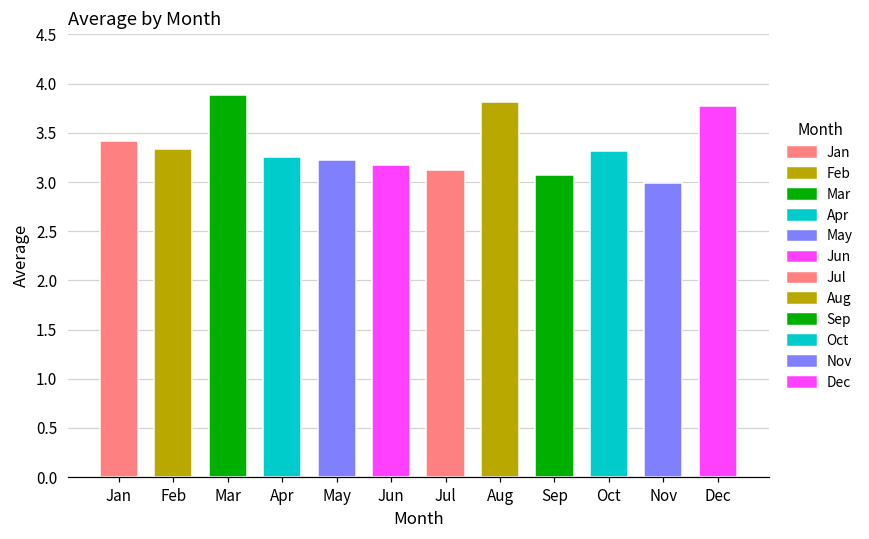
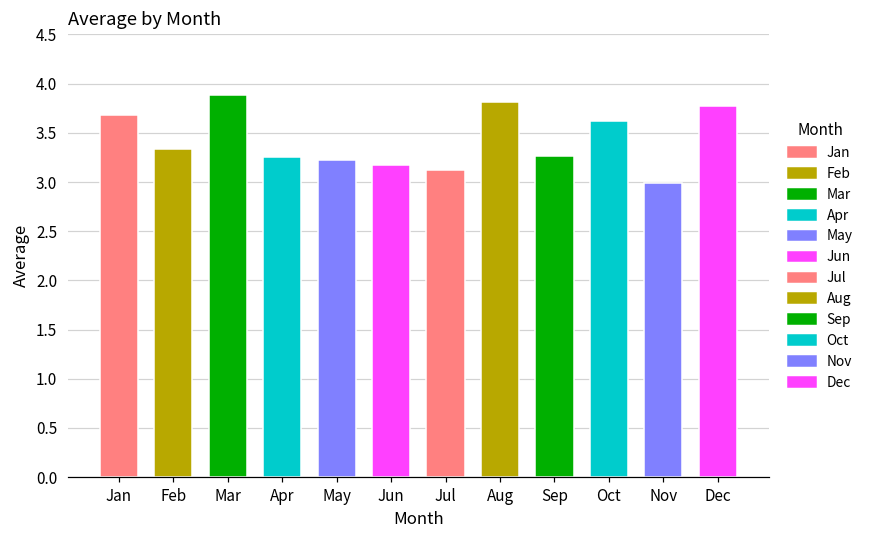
  {
-   "Jan": 3.4,
+   "Jan": 3.7,
    "Feb": 3.3,
    "Mar": 3.9,
    "Apr": 3.3,
    "May": 3.2,
    "Jun": 3.2,
    "Jul": 3.1,
    "Aug": 3.8,
-   "Sep": 3.1,
-   "Oct": 3.3,
+   "Sep": 3.3,
+   "Oct": 3.6,
    "Nov": 3.0,
    "Dec": 3.8
  }
